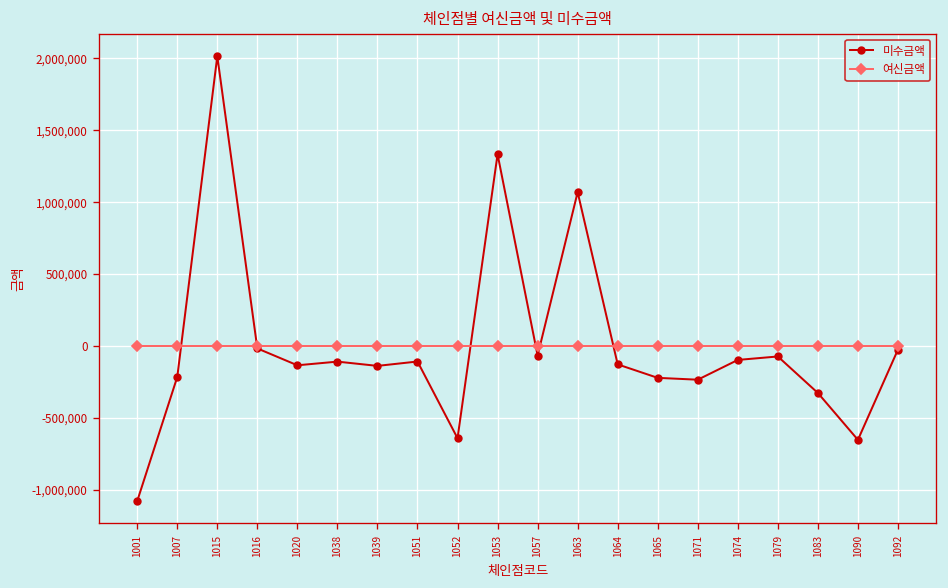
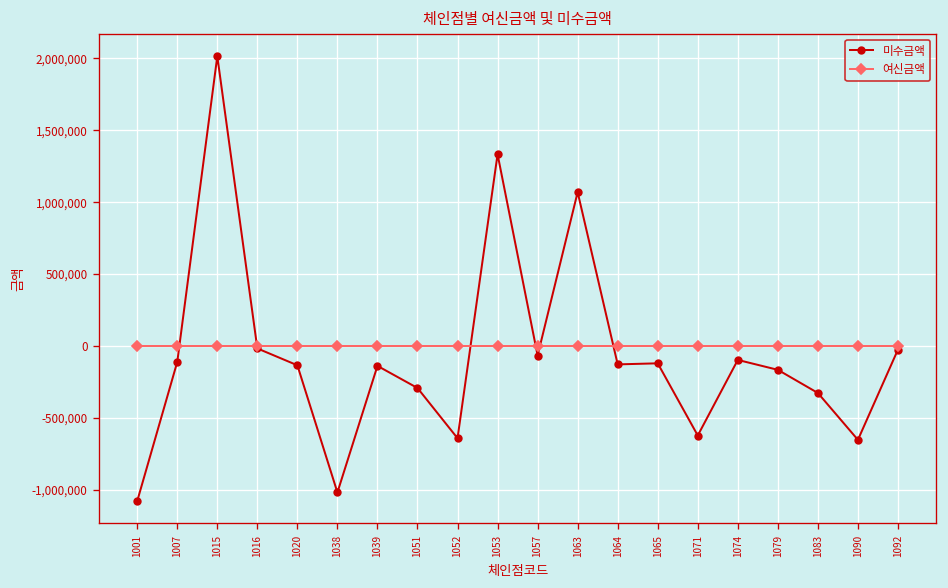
  {
    "미수금액": {
      "1001": "-1,080,000",
-     "1007": "-220,000",
+     "1007": "-110,000",
      "1015": "2,020,000",
      "1020": "-130,000",
-     "1038": "-110,000",
+     "1038": "-1,020,000",
      "1039": "-140,000",
-     "1051": "-110,000",
+     "1051": "-290,000",
      "1052": "-640,000",
      "1053": "1,330,000",
      "1057": "-70,000",
      "1063": "1,070,000",
      "1064": "-130,000",
-     "1065": "-220,000",
-     "1071": "-230,000",
+     "1065": "-120,000",
+     "1071": "-620,000",
      "1074": "-100,000",
-     "1079": "-70,000",
+     "1079": "-170,000",
      "1083": "-330,000",
      "1090": "-650,000",
      "1092": "-20,000"
    },
    "여신금액": {
      "1001": "0",
      "1007": "0",
      "1015": "0",
      "1020": "0",
      "1038": "0",
      "1039": "0",
      "1051": "0",
      "1052": "0",
      "1053": "0",
      "1057": "0",
      "1063": "0",
      "1064": "0",
      "1065": "0",
      "1071": "0",
      "1074": "0",
      "1079": "0",
      "1083": "0",
      "1090": "0",
      "1092": "0"
    }
  }
